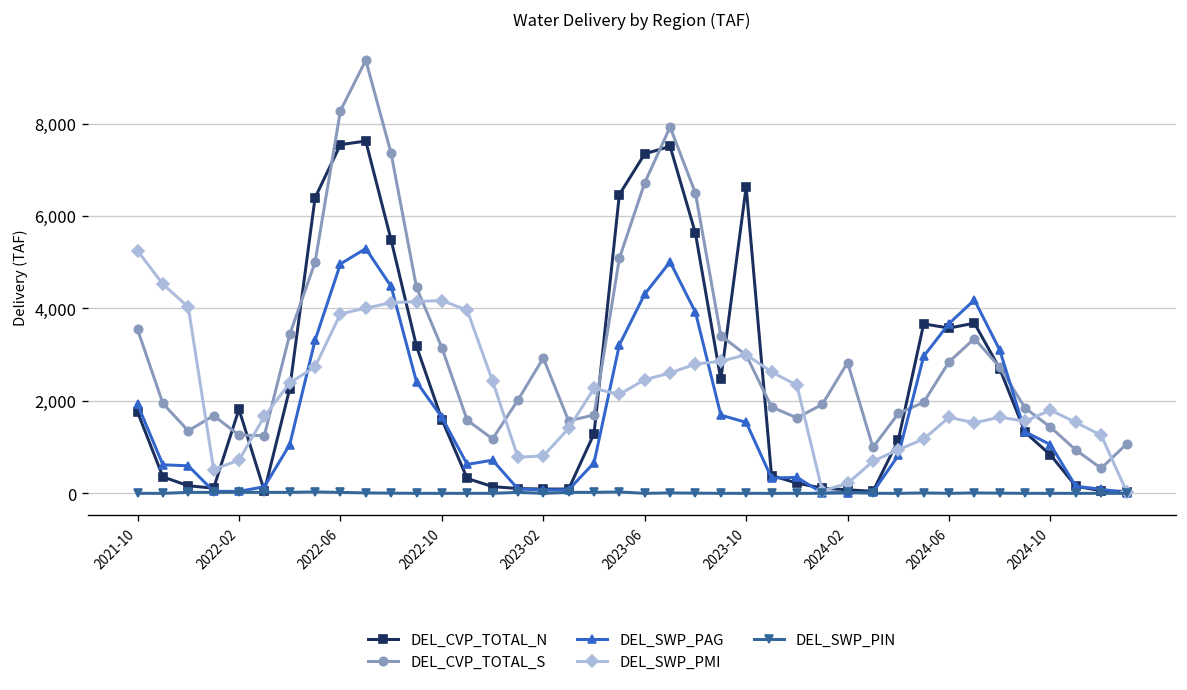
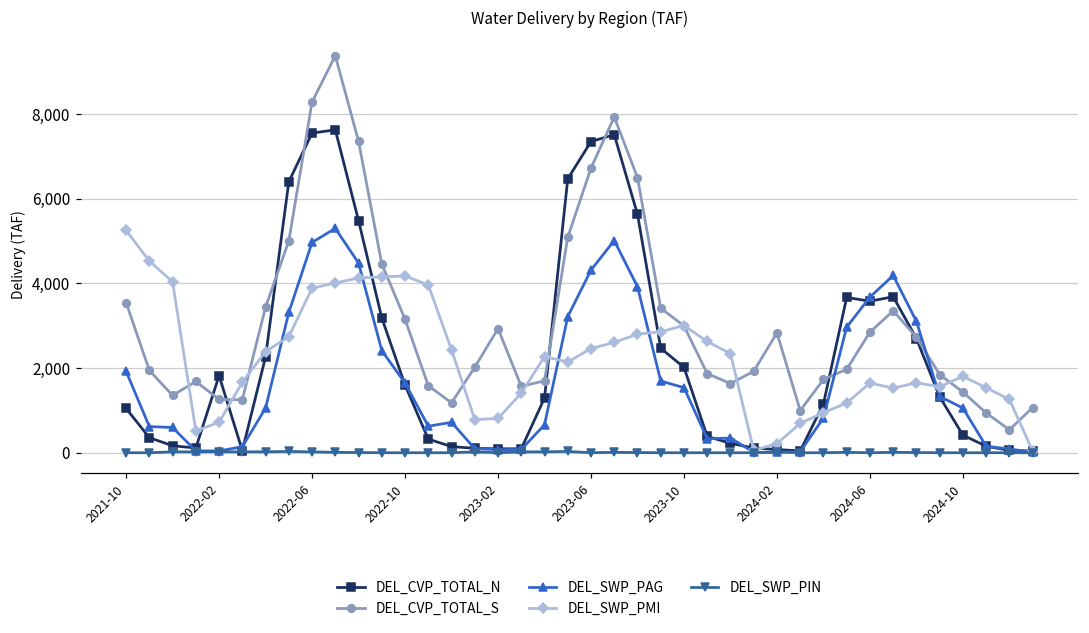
  {
    "DEL_CVP_TOTAL_N": {
-     "2021-10": "1,800",
+     "2021-10": "1,000",
      "2022-02": "1,800",
      "2022-06": "7,500",
      "2023-06": "7,300",
-     "2023-10": "6,600",
+     "2023-10": "2,000",
      "2024-06": "3,600",
-     "2024-10": "800"
+     "2024-10": "400"
    }
  }
